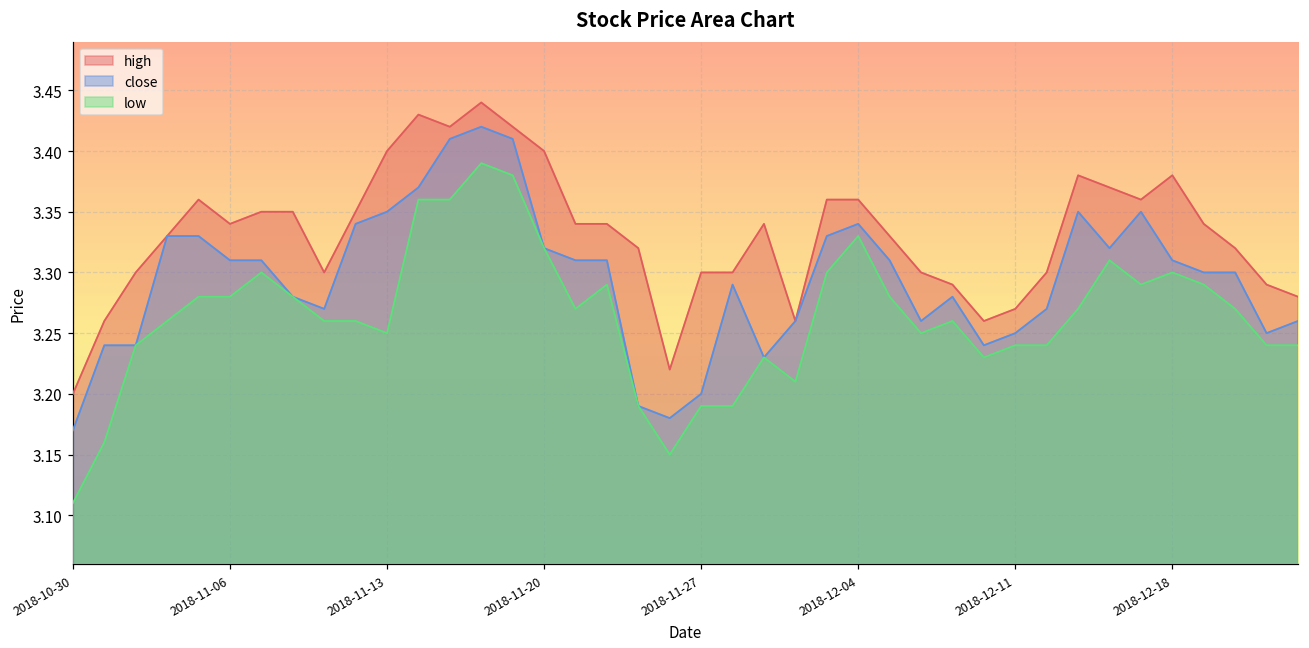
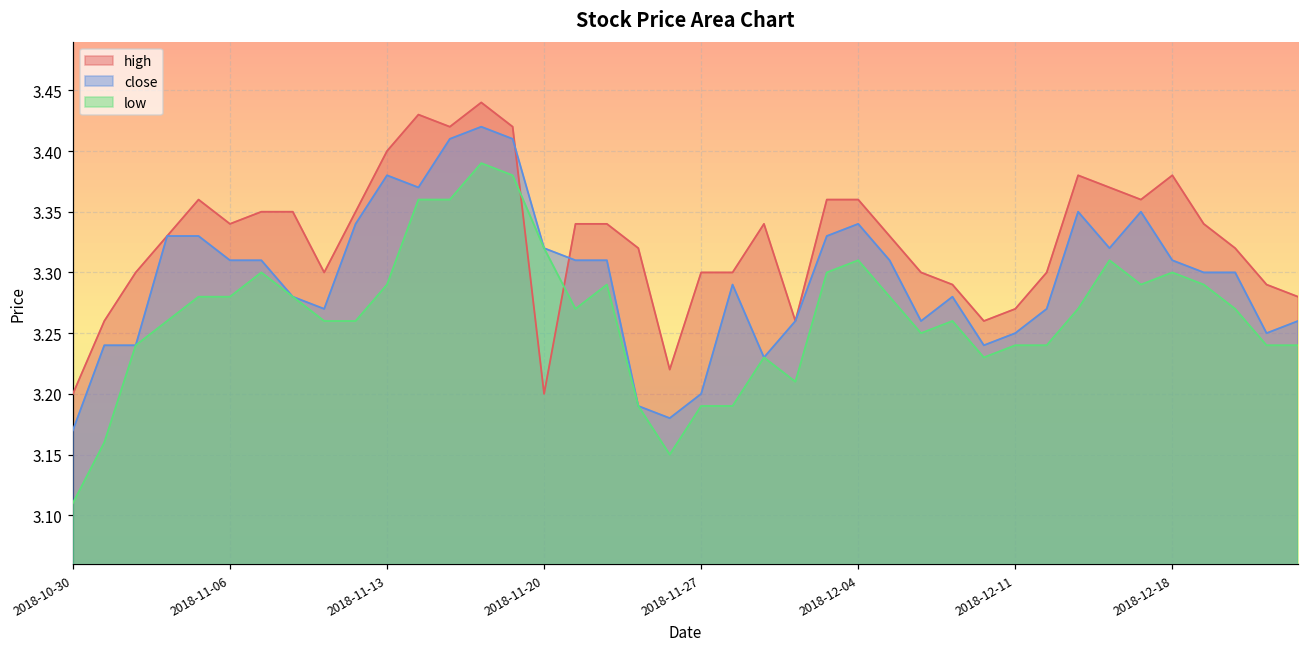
  {
    "high": {
      "2018-10-30": 3.2,
      "2018-11-06": 3.340,
      "2018-11-13": 3.4,
-     "2018-11-20": 3.4,
+     "2018-11-20": 3.2,
      "2018-11-27": 3.3,
      "2018-12-04": 3.360,
      "2018-12-11": 3.270,
      "2018-12-18": 3.380
    },
    "close": {
      "2018-10-30": 3.17,
      "2018-11-06": 3.31,
-     "2018-11-13": 3.35,
+     "2018-11-13": 3.38,
      "2018-11-27": 3.20,
      "2018-12-04": 3.34,
      "2018-12-11": 3.25,
      "2018-12-18": 3.31
    },
    "low": {
      "2018-10-30": 3.11,
      "2018-11-06": 3.28,
-     "2018-11-13": 3.25,
+     "2018-11-13": 3.29,
      "2018-11-27": 3.19,
-     "2018-12-04": 3.33,
+     "2018-12-04": 3.31,
      "2018-12-11": 3.24,
      "2018-12-18": 3.30
    }
  }
